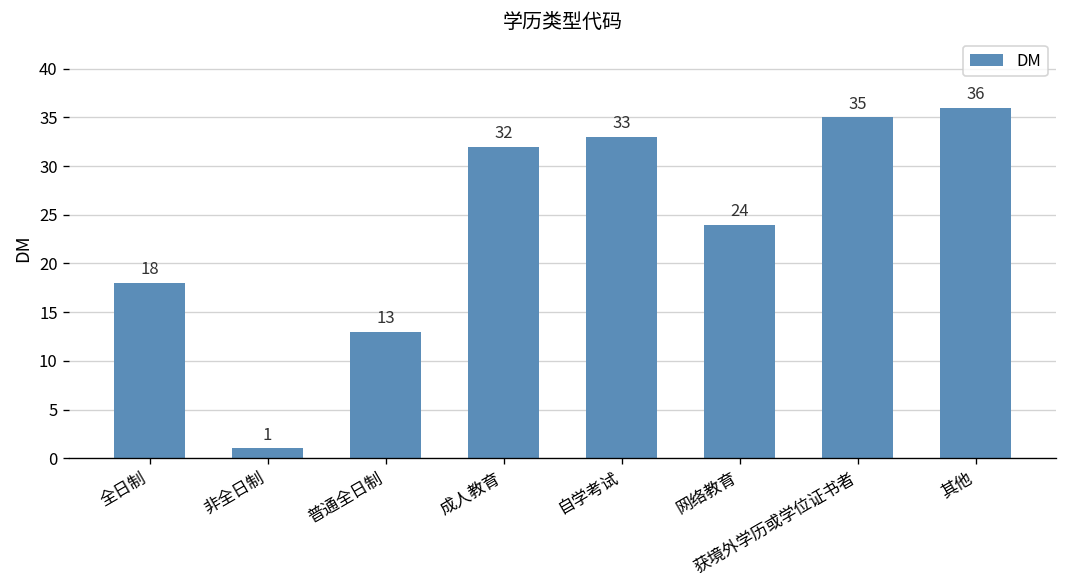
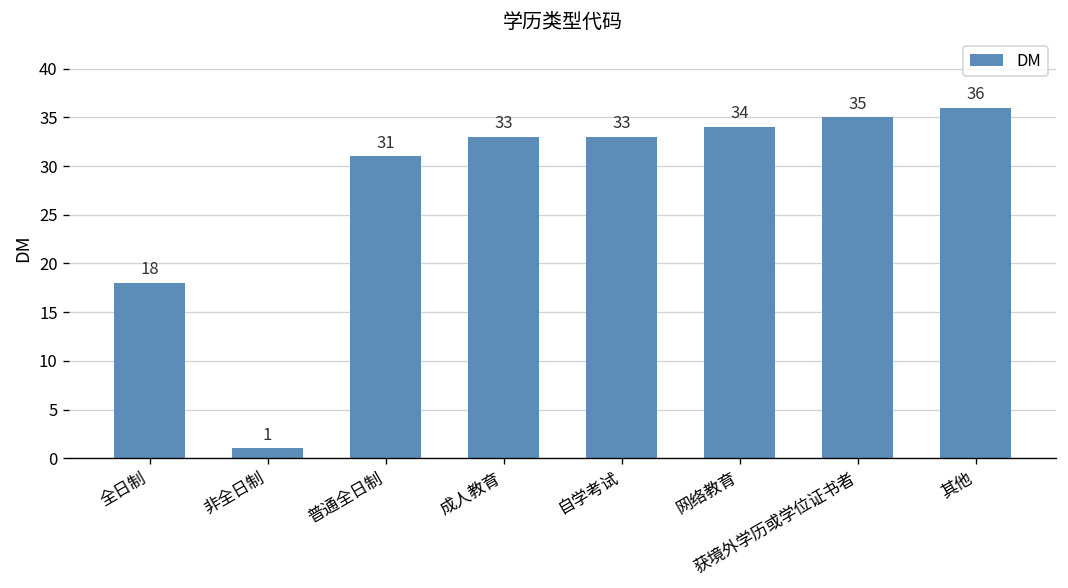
  {
    "全日制": 18,
    "非全日制": 1,
-   "普通全日制": 13,
-   "成人教育": 32,
+   "普通全日制": 31,
+   "成人教育": 33,
    "自学考试": 33,
-   "网络教育": 24,
+   "网络教育": 34,
    "获境外学历或学位证书者": 35,
    "其他": 36
  }
